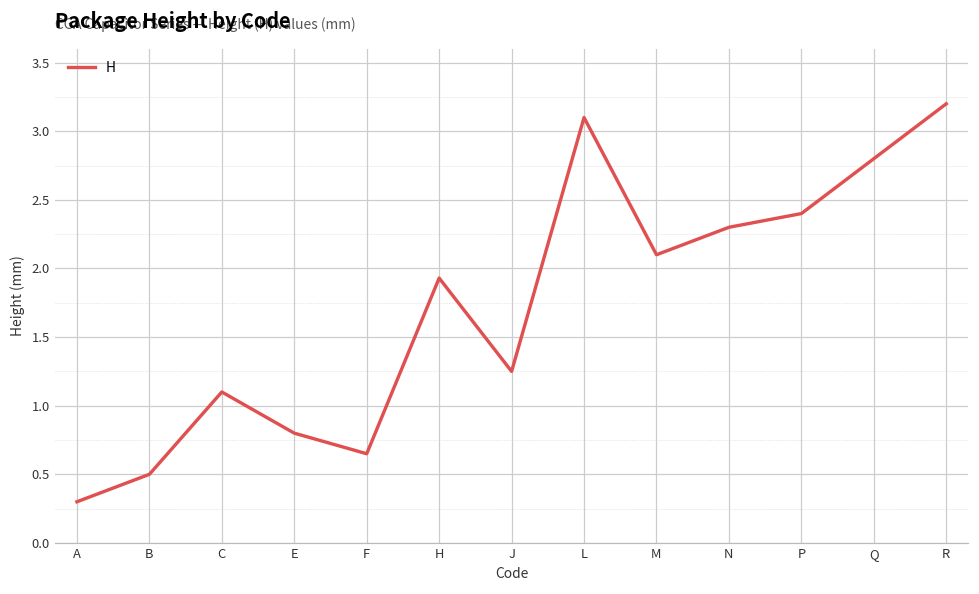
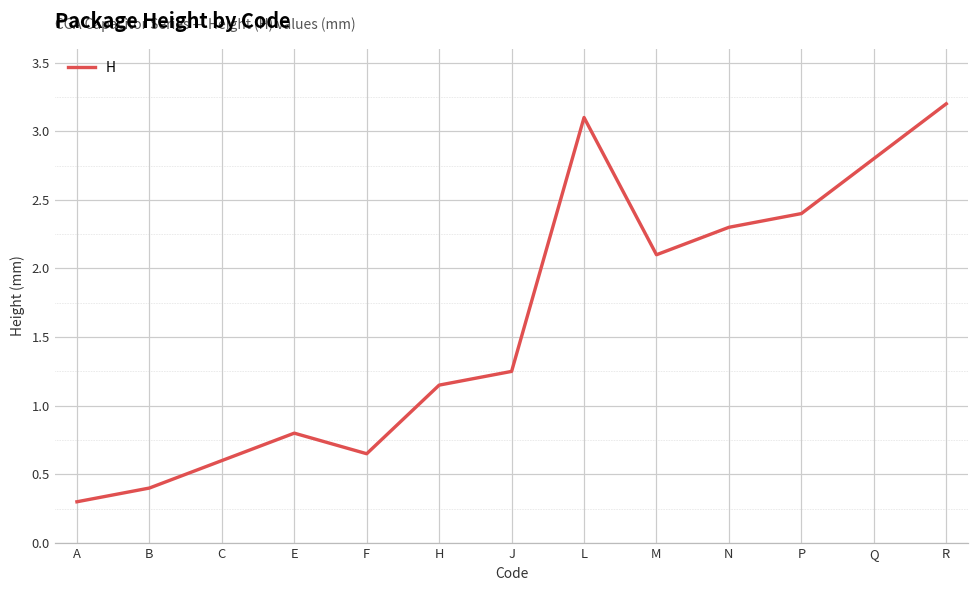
  {
    "A": 0.30,
-   "B": 0.5,
-   "C": 1.1,
+   "B": 0.4,
+   "C": 0.6,
    "E": 0.80,
    "F": 0.65,
-   "H": 1.93,
+   "H": 1.15,
    "J": 1.25,
    "L": 3.10,
    "M": 2.10,
    "N": 2.30,
    "P": 2.40,
    "Q": 2.80,
    "R": 3.20
  }
